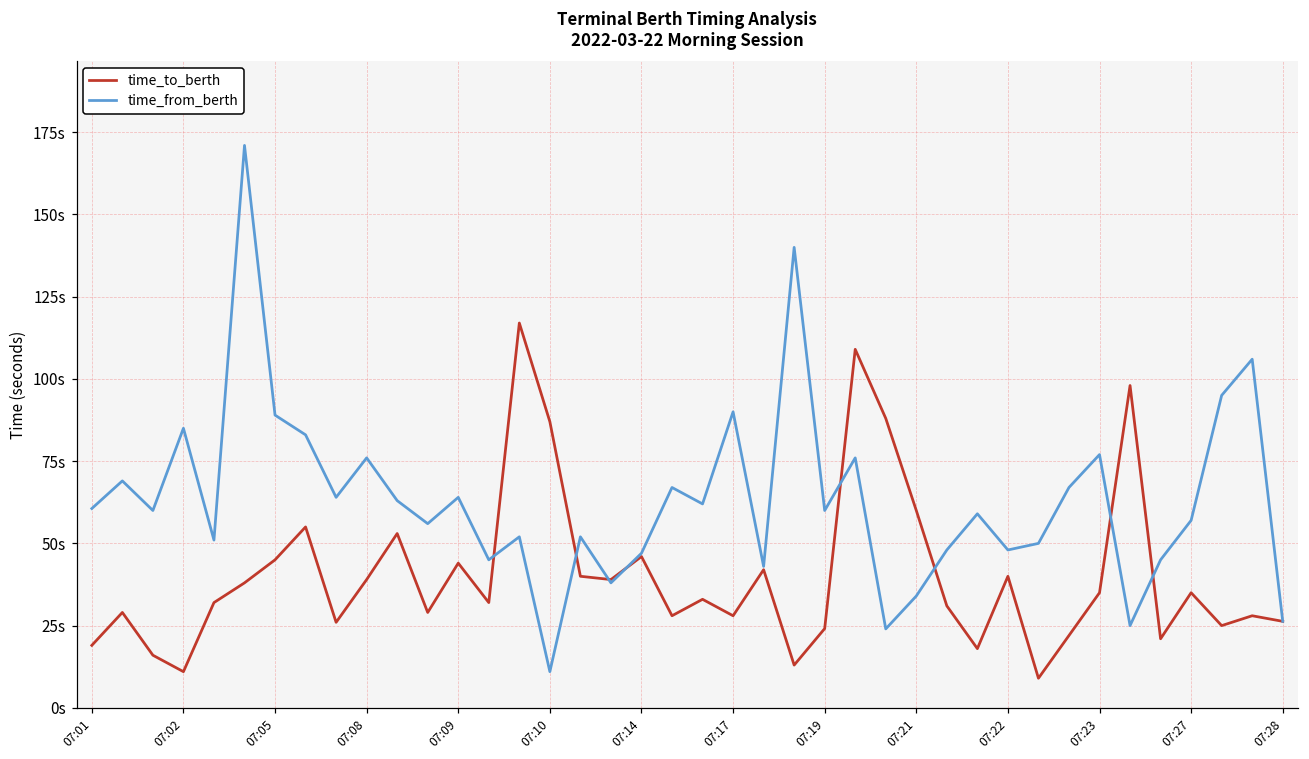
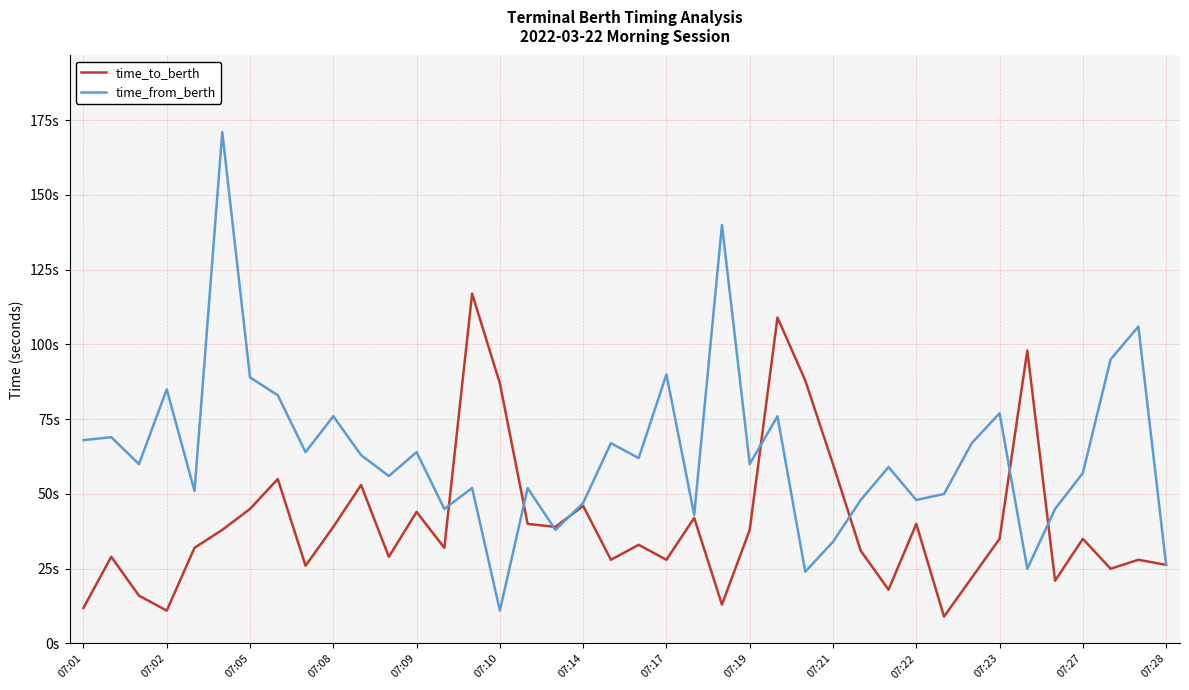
  {
    "time_to_berth": {
-     "07:01": "19s",
+     "07:01": "12s",
      "07:14": "46s",
-     "07:19": "24s"
+     "07:19": "38s"
    },
    "time_from_berth": {
-     "07:01": "61s",
+     "07:01": "68s",
      "07:14": "47s",
      "07:19": "60s"
    }
  }
